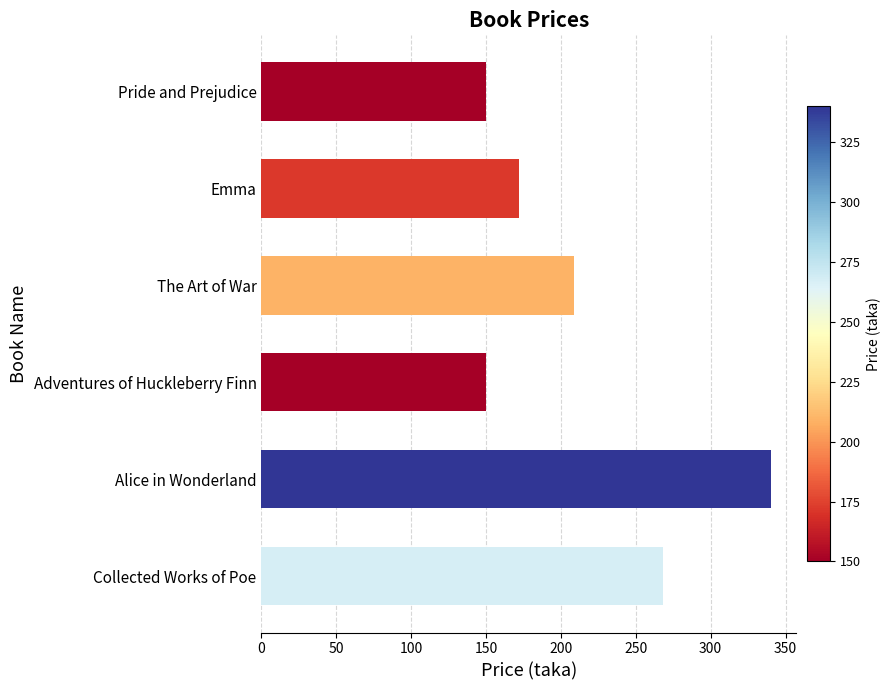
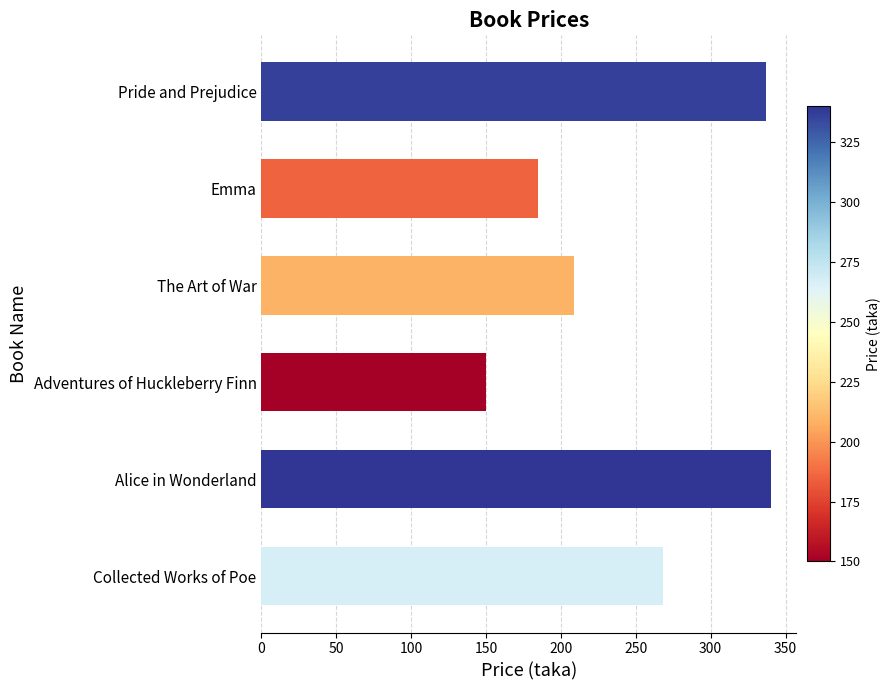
  {
-   "Pride and Prejudice": 150,
-   "Emma": 172,
+   "Pride and Prejudice": 337,
+   "Emma": 185,
    "The Art of War": 209,
    "Adventures of Huckleberry Finn": 150,
    "Alice in Wonderland": 340,
    "Collected Works of Poe": 268
  }
